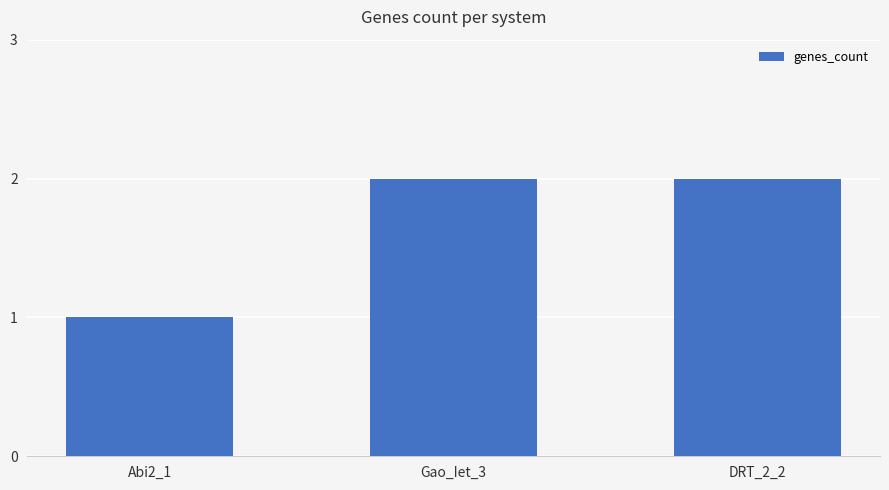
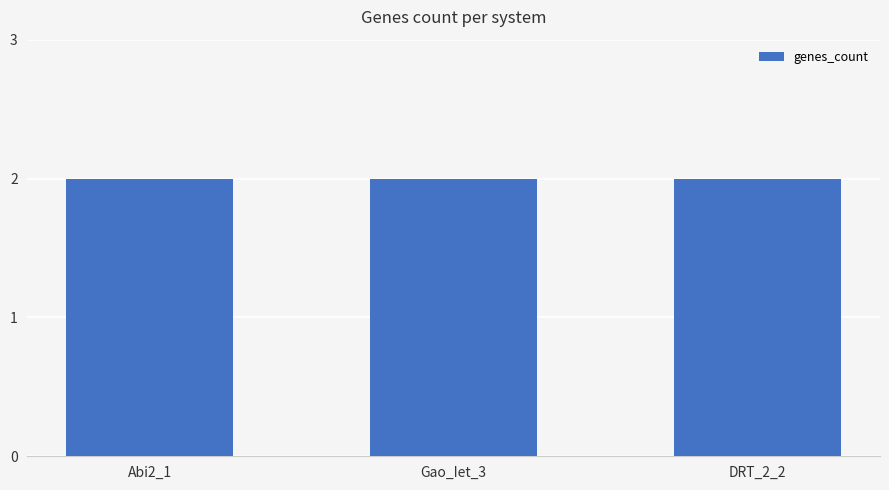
  {
-   "Abi2_1": 1,
+   "Abi2_1": 2,
    "Gao_Iet_3": 2,
    "DRT_2_2": 2
  }
